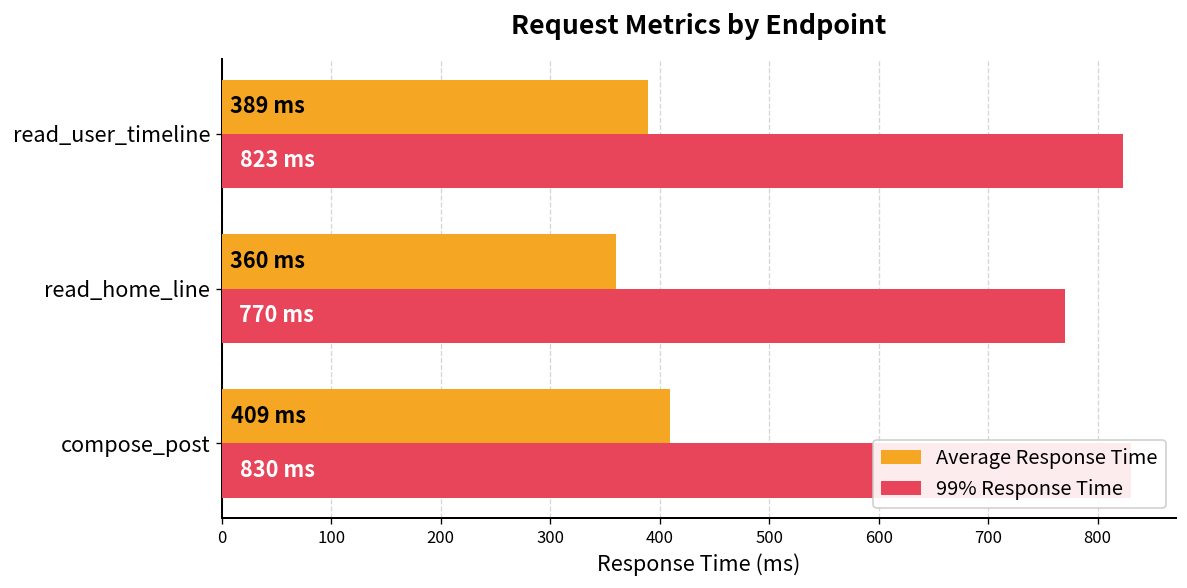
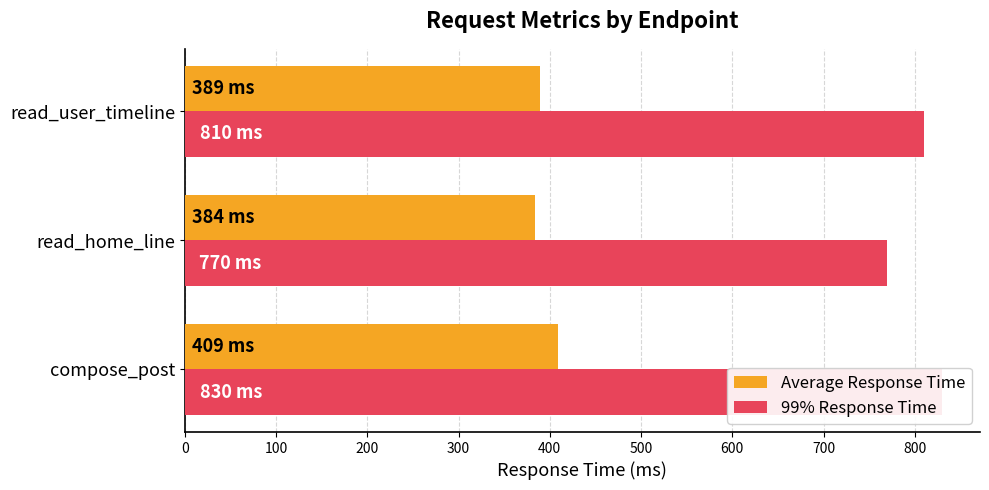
  {
    "Average Response Time": {
      "read_user_timeline": 389,
-     "read_home_line": 360,
+     "read_home_line": 384,
      "compose_post": 409
    },
    "99% Response Time": {
-     "read_user_timeline": 823,
+     "read_user_timeline": 810,
      "read_home_line": 770
    }
  }
